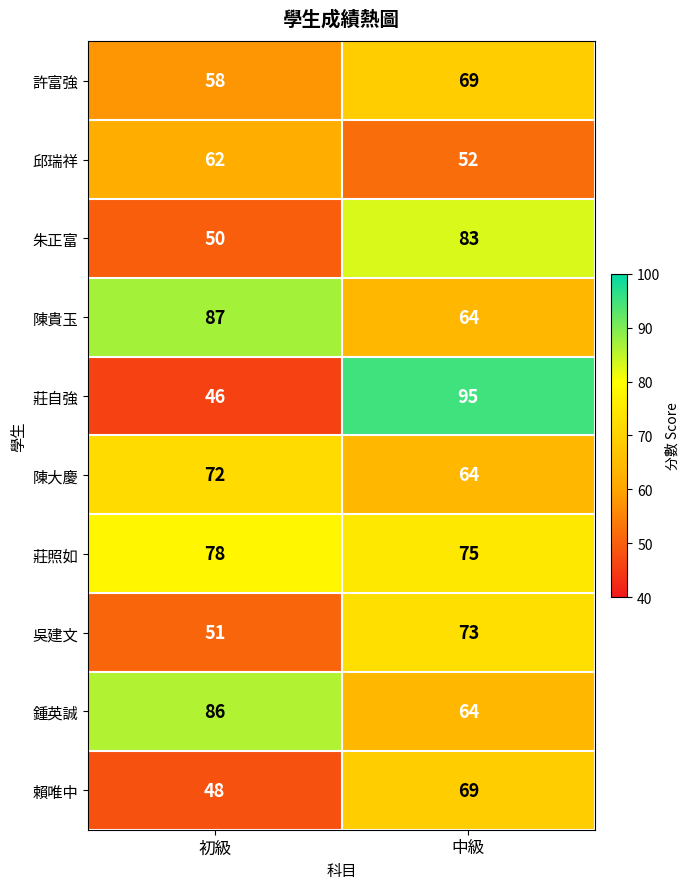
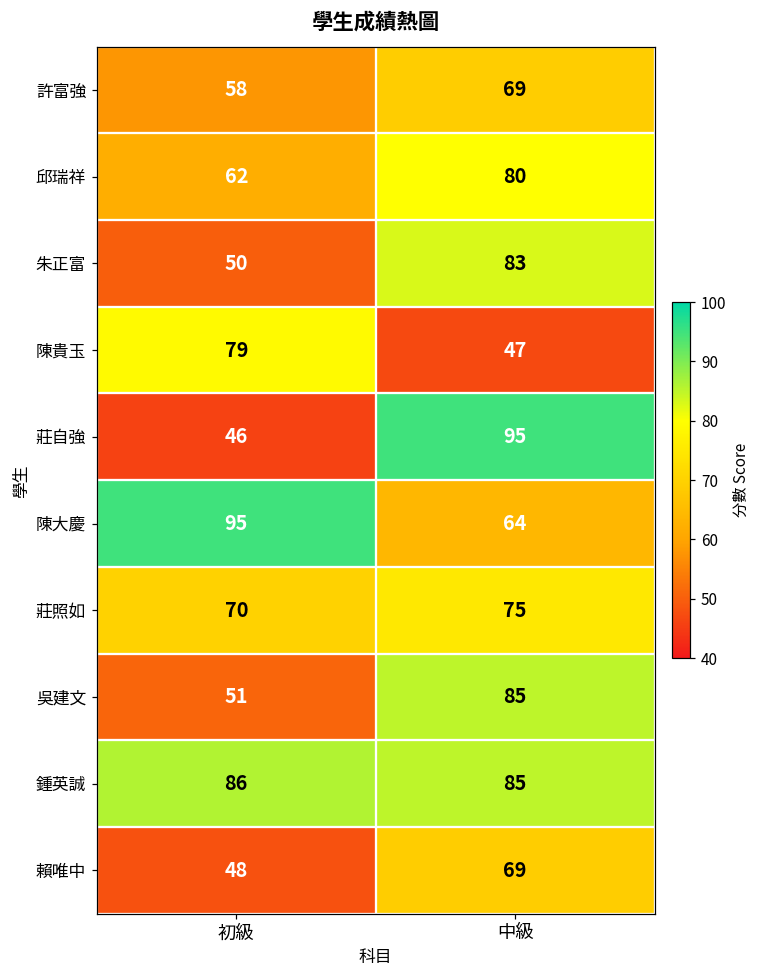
  {
    "許富強": {
      "初級": 58,
      "中級": 69
    },
    "邱瑞祥": {
      "初級": 62,
-     "中級": 52
+     "中級": 80
    },
    "朱正富": {
      "初級": 50,
      "中級": 83
    },
    "陳貴玉": {
-     "初級": 87,
-     "中級": 64
+     "初級": 79,
+     "中級": 47
    },
    "莊自強": {
      "初級": 46,
      "中級": 95
    },
    "陳大慶": {
-     "初級": 72,
+     "初級": 95,
      "中級": 64
    },
    "莊照如": {
-     "初級": 78,
+     "初級": 70,
      "中級": 75
    },
    "吳建文": {
      "初級": 51,
-     "中級": 73
+     "中級": 85
    },
    "鍾英誠": {
      "初級": 86,
-     "中級": 64
+     "中級": 85
    },
    "賴唯中": {
      "初級": 48,
      "中級": 69
    }
  }
